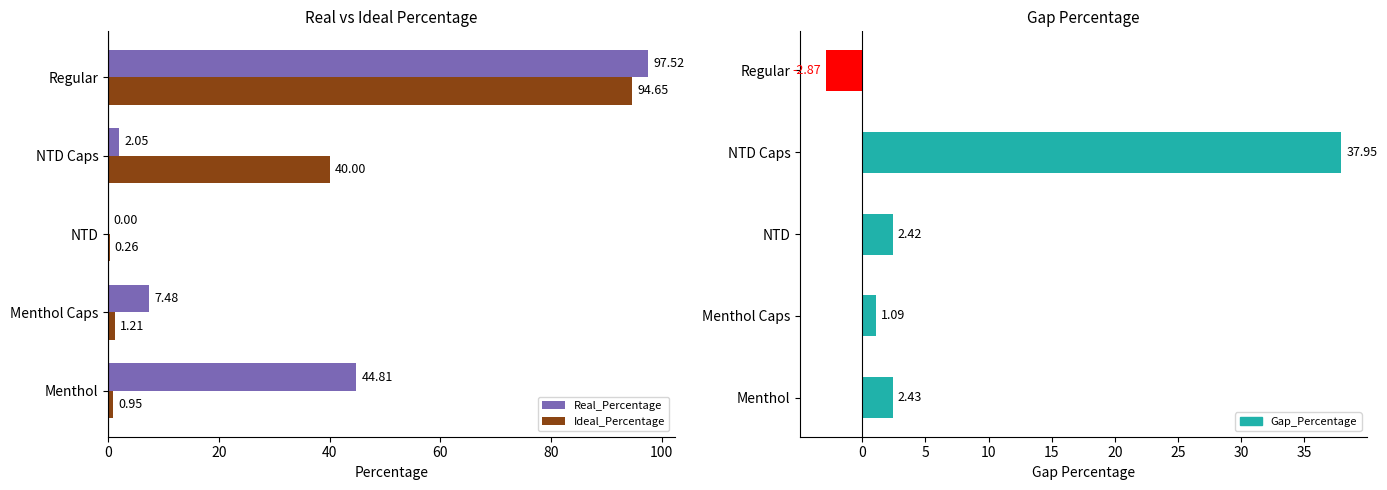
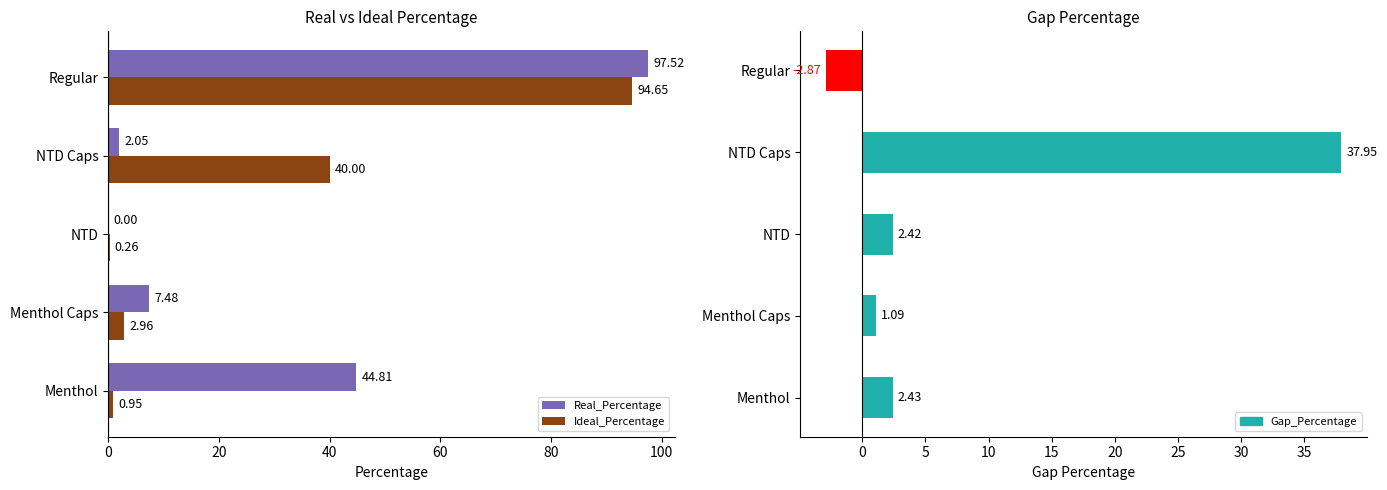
  {
    "Real vs Ideal Percentage": {
      "Real_Percentage": {
        "Regular": 97.52,
        "NTD Caps": 2.05,
        "NTD": 0.00,
        "Menthol Caps": 7.48,
        "Menthol": 44.81
      },
      "Ideal_Percentage": {
        "Regular": 94.65,
        "NTD Caps": 40.00,
        "NTD": 0.26,
-       "Menthol Caps": 1.21,
+       "Menthol Caps": 2.96,
        "Menthol": 0.95
      }
    },
    "Gap Percentage": {
      "Regular": -2.87,
      "NTD Caps": 37.95,
      "NTD": 2.42,
      "Menthol Caps": 1.09,
      "Menthol": 2.43
    }
  }
